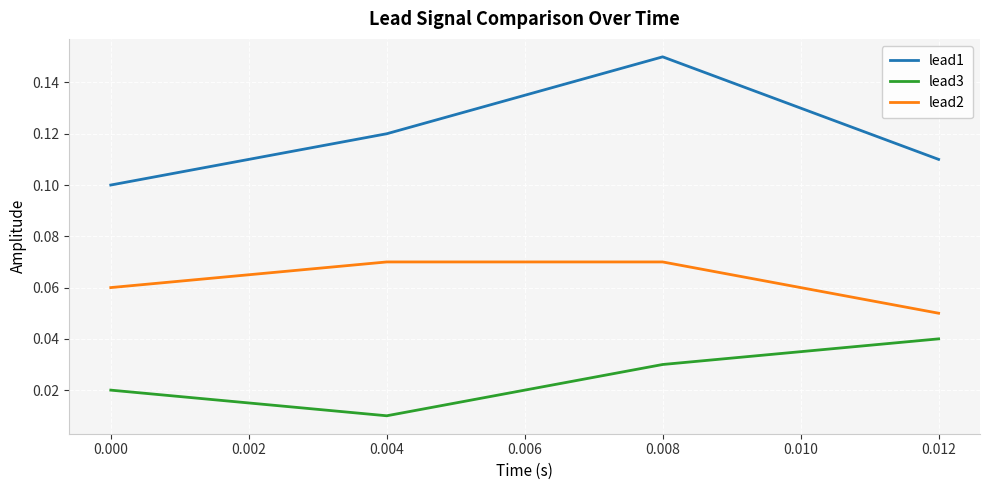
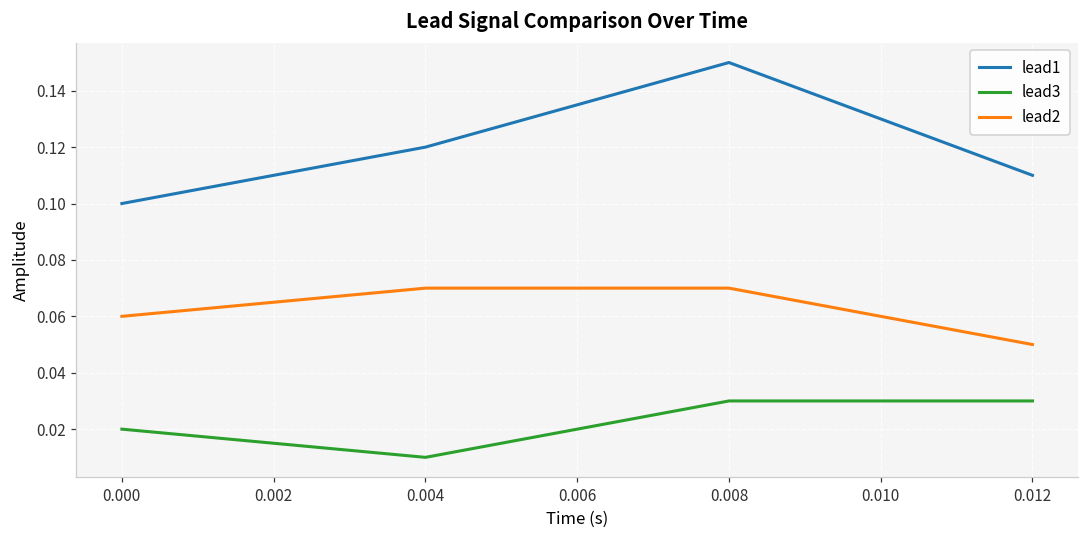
  {
    "lead1": {
      "0.000": 0.10,
      "0.004": 0.12,
      "0.008": 0.15,
      "0.012": 0.11
    },
    "lead3": {
      "0.000": 0.02,
      "0.004": 0.01,
      "0.008": 0.03,
-     "0.012": 0.04
+     "0.012": 0.03
    },
    "lead2": {
      "0.000": 0.06,
      "0.004": 0.07,
      "0.008": 0.07,
      "0.012": 0.05
    }
  }
